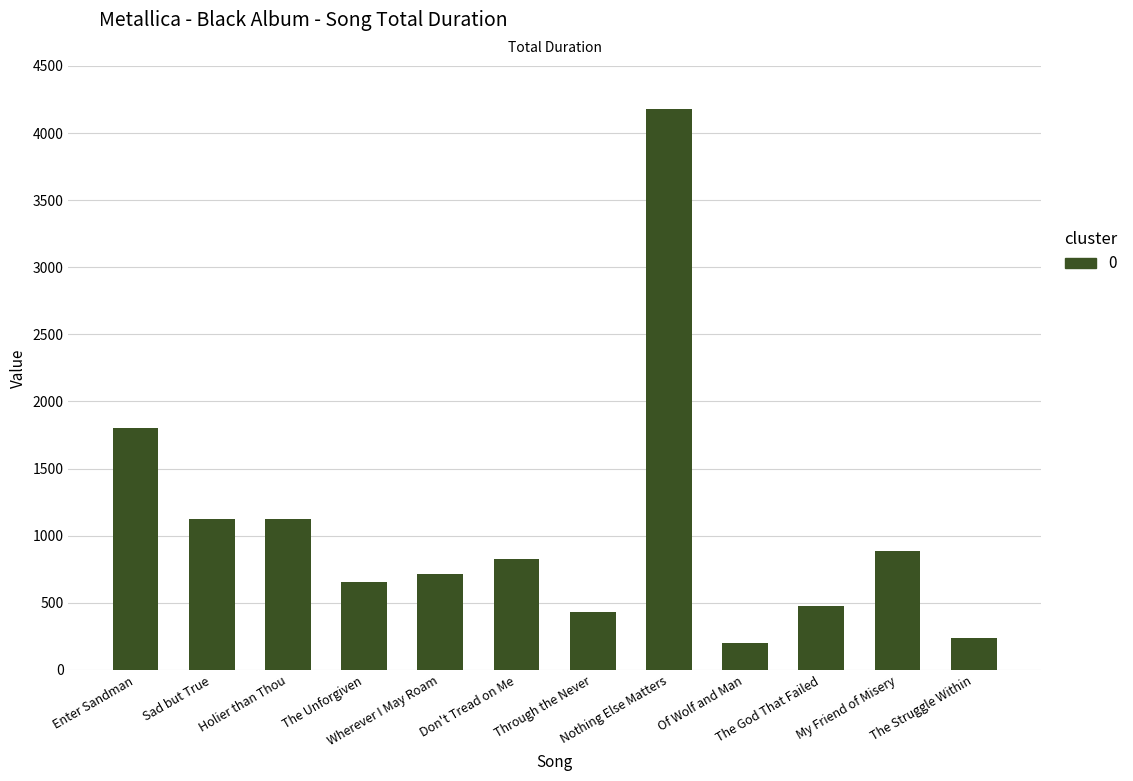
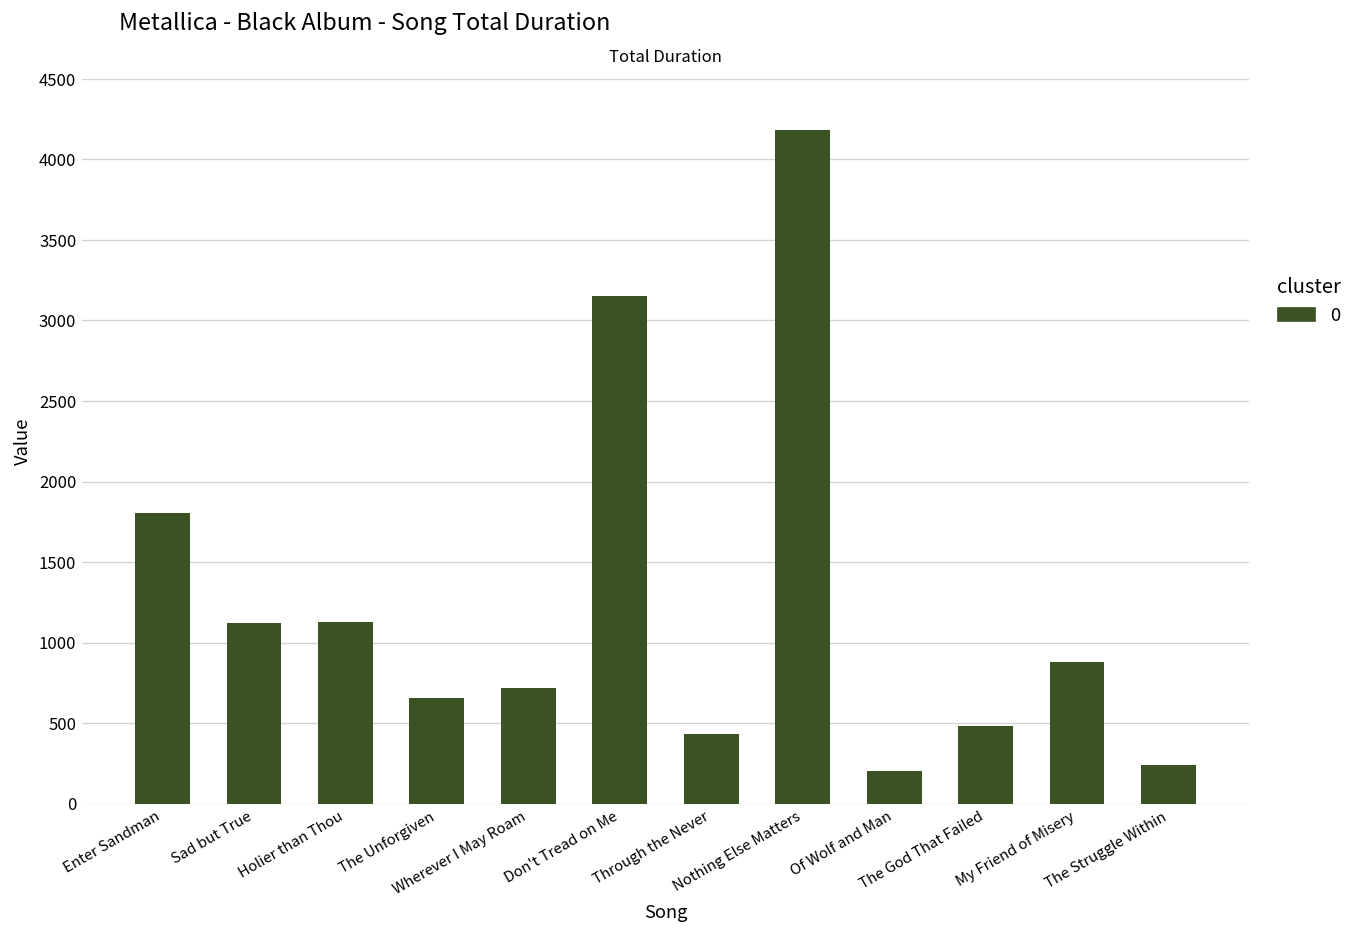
  {
    "Enter Sandman": 1800,
    "Sad but True": 1120,
    "Holier than Thou": 1130,
    "The Unforgiven": 650,
    "Wherever I May Roam": 720,
-   "Don't Tread on Me": 830,
+   "Don't Tread on Me": 3150,
    "Through the Never": 430,
    "Nothing Else Matters": 4180,
    "Of Wolf and Man": 200,
    "The God That Failed": 480,
    "My Friend of Misery": 880,
    "The Struggle Within": 240
  }
